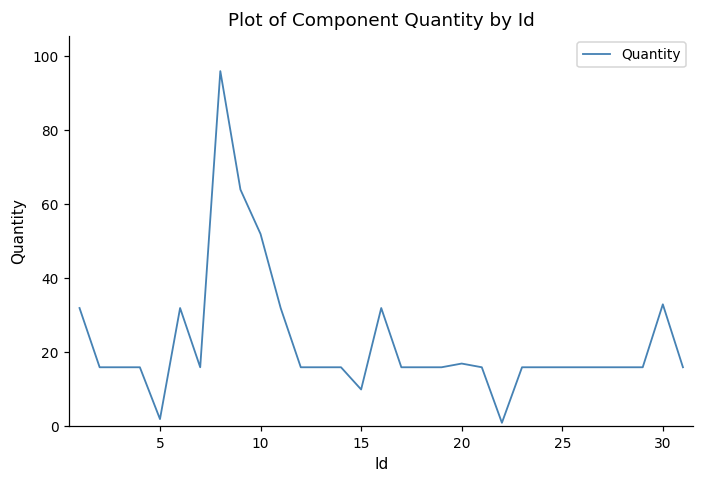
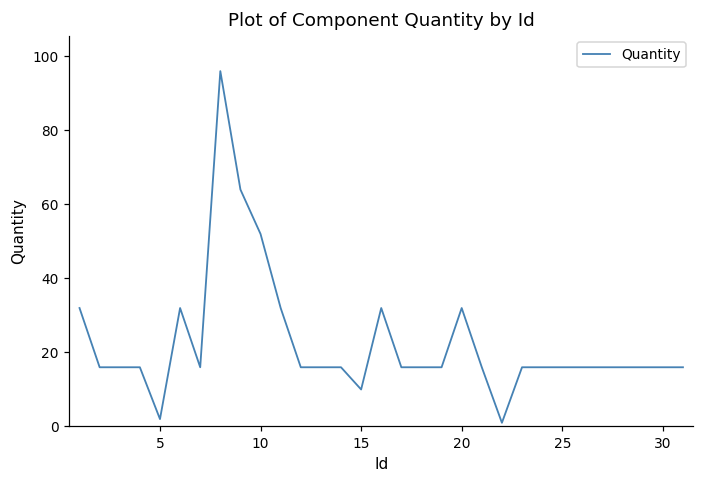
  {
    "5": 2,
    "10": 52,
    "15": 10,
-   "20": 17,
+   "20": 32,
    "25": 16,
-   "30": 33
+   "30": 16
  }
